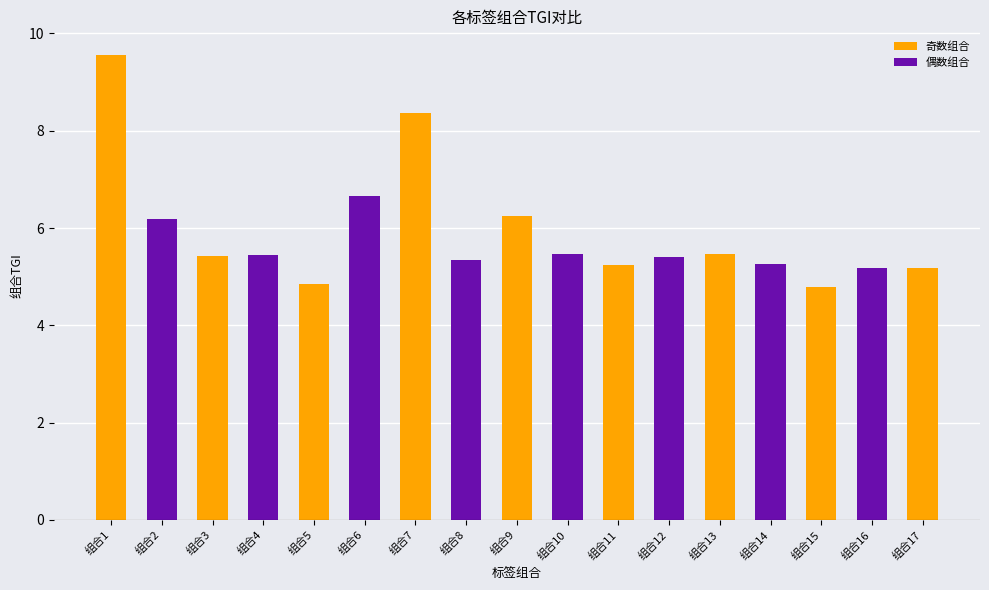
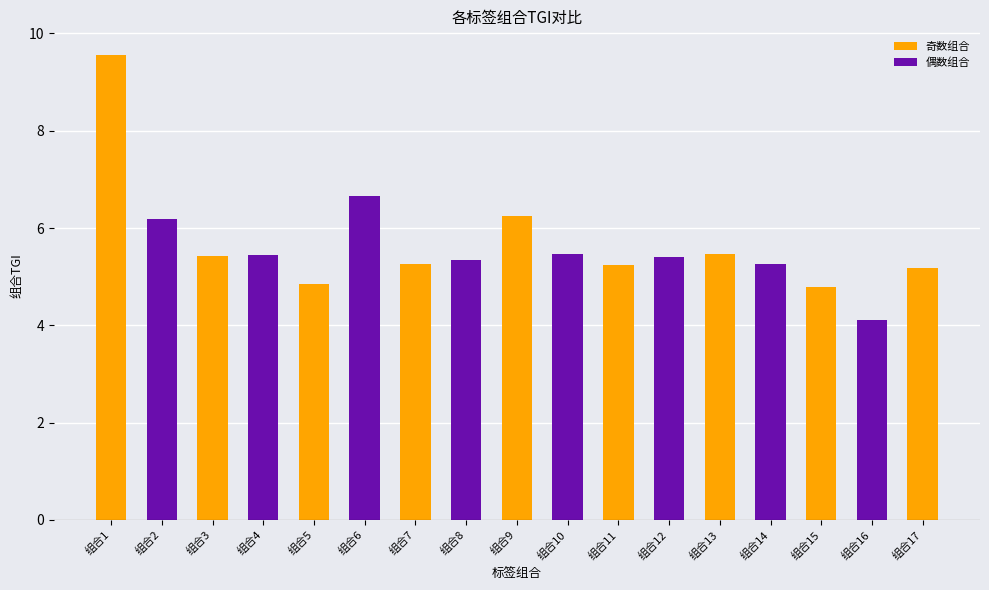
  {
    "组合1": 9.6,
    "组合2": 6.2,
    "组合3": 5.4,
    "组合4": 5.4,
    "组合5": 4.8,
    "组合6": 6.7,
-   "组合7": 8.4,
+   "组合7": 5.3,
    "组合8": 5.3,
    "组合9": 6.2,
    "组合10": 5.5,
    "组合11": 5.2,
    "组合12": 5.4,
    "组合13": 5.5,
    "组合14": 5.3,
    "组合15": 4.8,
-   "组合16": 5.2,
+   "组合16": 4.1,
    "组合17": 5.2
  }
